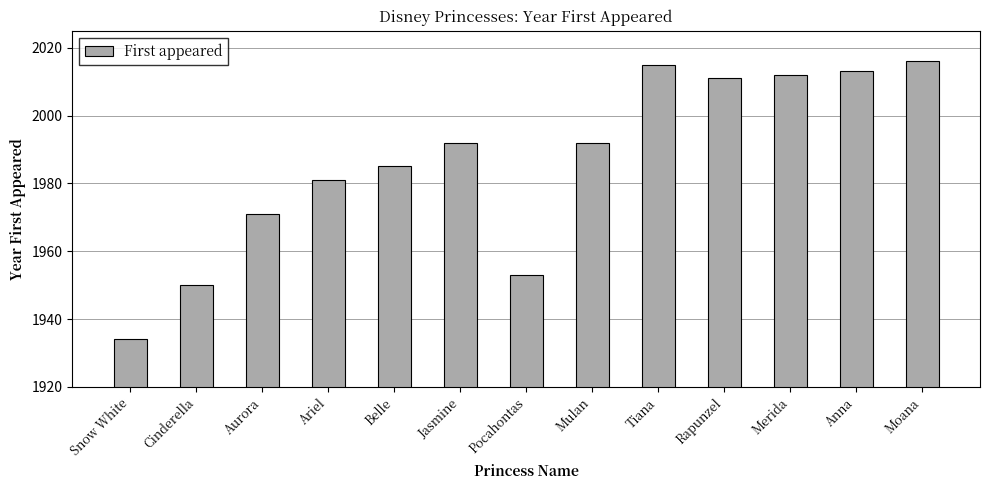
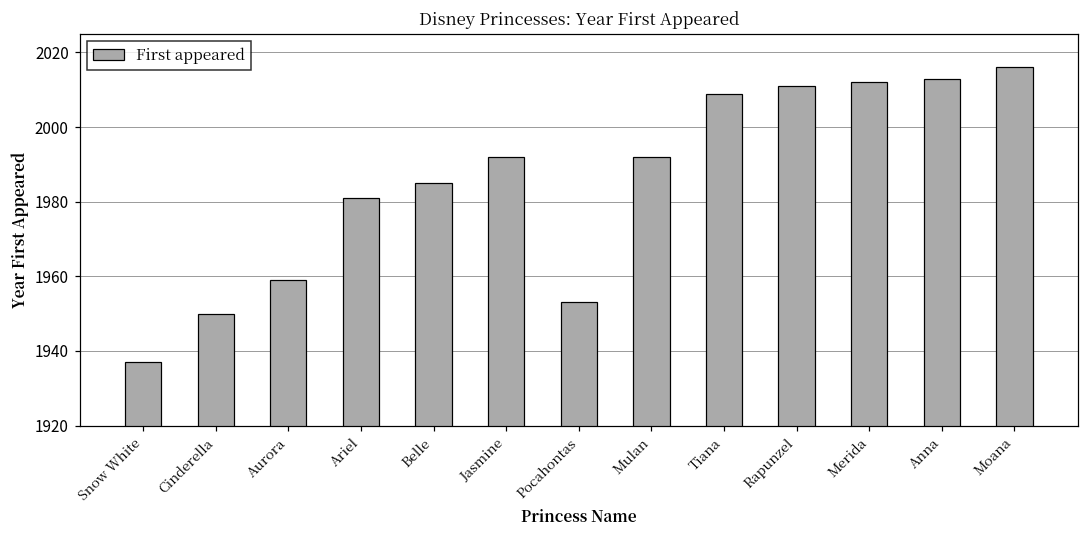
  {
-   "Snow White": 1934,
+   "Snow White": 1937,
    "Cinderella": 1950,
-   "Aurora": 1971,
+   "Aurora": 1959,
    "Ariel": 1981,
    "Belle": 1985,
    "Jasmine": 1992,
    "Pocahontas": 1953,
    "Mulan": 1992,
-   "Tiana": 2015,
+   "Tiana": 2009,
    "Rapunzel": 2011,
    "Merida": 2012,
    "Anna": 2013,
    "Moana": 2016
  }
